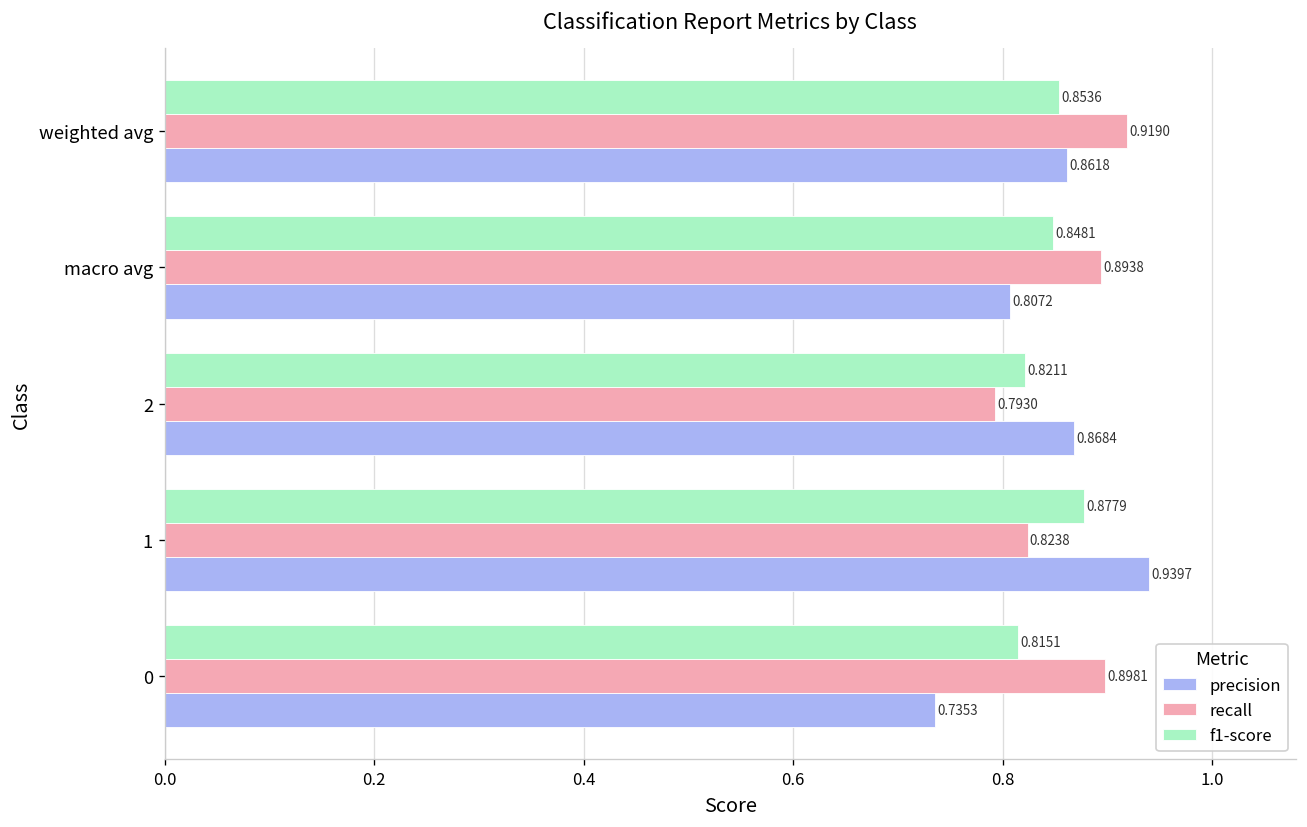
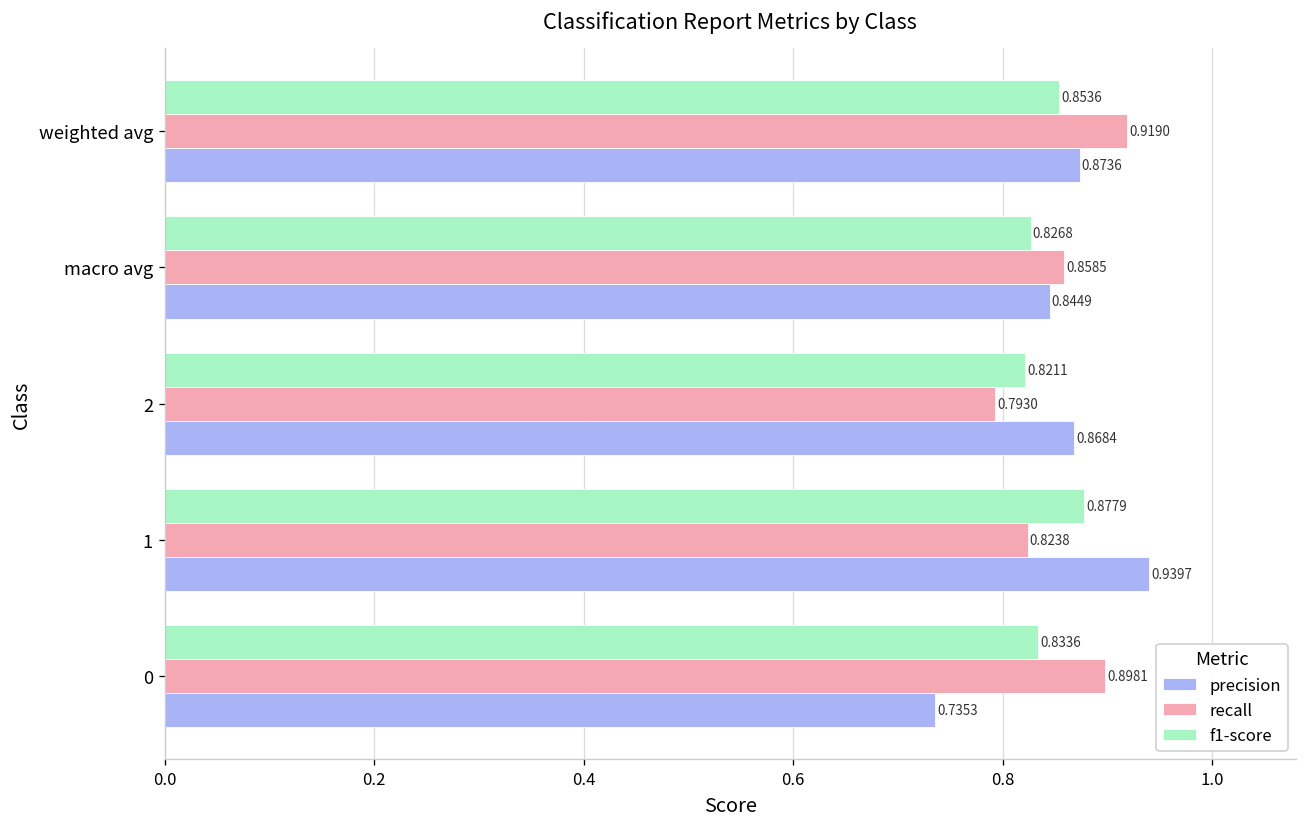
  {
    "precision": {
-     "weighted avg": 0.8618,
-     "macro avg": 0.8072,
+     "weighted avg": 0.8736,
+     "macro avg": 0.8449,
      "2": 0.8684,
      "1": 0.9397,
      "0": 0.7353
    },
    "recall": {
      "weighted avg": 0.9190,
-     "macro avg": 0.8938,
+     "macro avg": 0.8585,
      "2": 0.7930,
      "1": 0.8238,
      "0": 0.8981
    },
    "f1-score": {
      "weighted avg": 0.8536,
-     "macro avg": 0.8481,
+     "macro avg": 0.8268,
      "2": 0.8211,
      "1": 0.8779,
-     "0": 0.8151
+     "0": 0.8336
    }
  }
